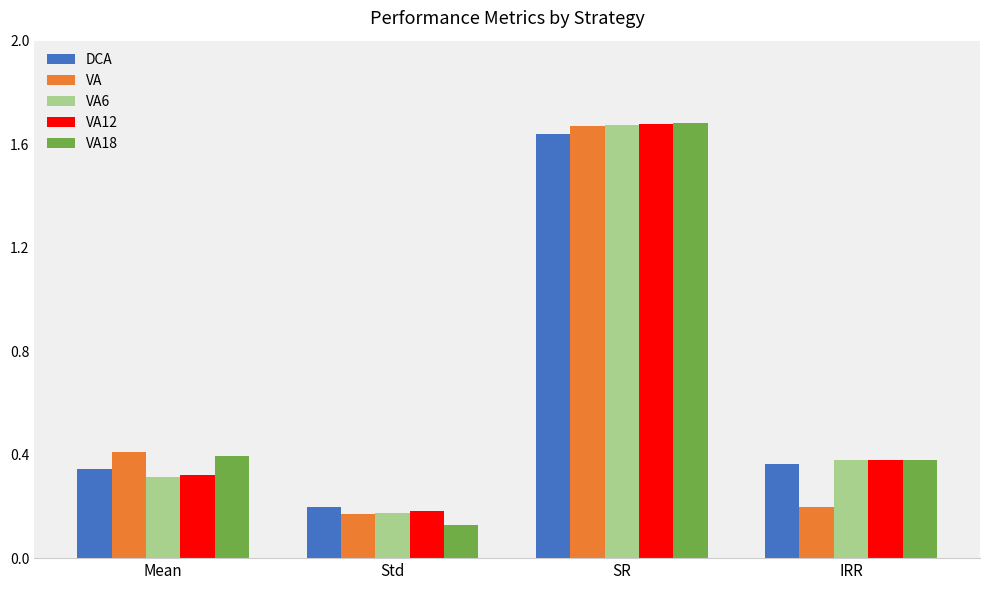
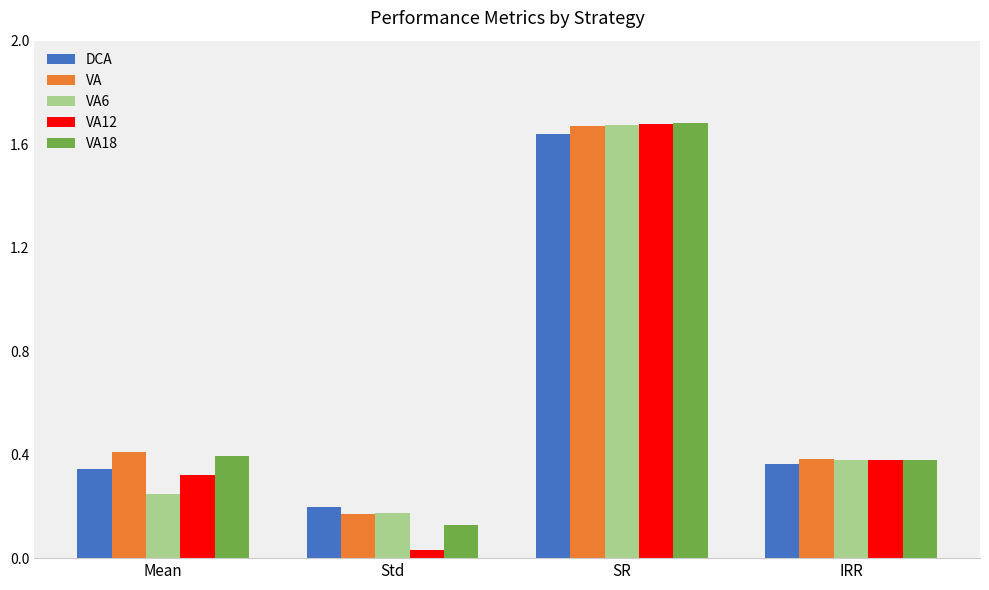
  {
    "DCA": {
      "Mean": 0.35,
      "Std": 0.20,
      "SR": 1.64,
      "IRR": 0.36
    },
    "VA": {
      "Mean": 0.41,
      "Std": 0.17,
      "SR": 1.67,
-     "IRR": 0.20
+     "IRR": 0.38
    },
    "VA6": {
-     "Mean": 0.31,
+     "Mean": 0.25,
      "Std": 0.17,
      "SR": 1.67,
      "IRR": 0.38
    },
    "VA12": {
      "Mean": 0.32,
-     "Std": 0.18,
+     "Std": 0.03,
      "SR": 1.68,
      "IRR": 0.38
    },
    "VA18": {
      "Mean": 0.40,
      "Std": 0.13,
      "SR": 1.68,
      "IRR": 0.38
    }
  }
